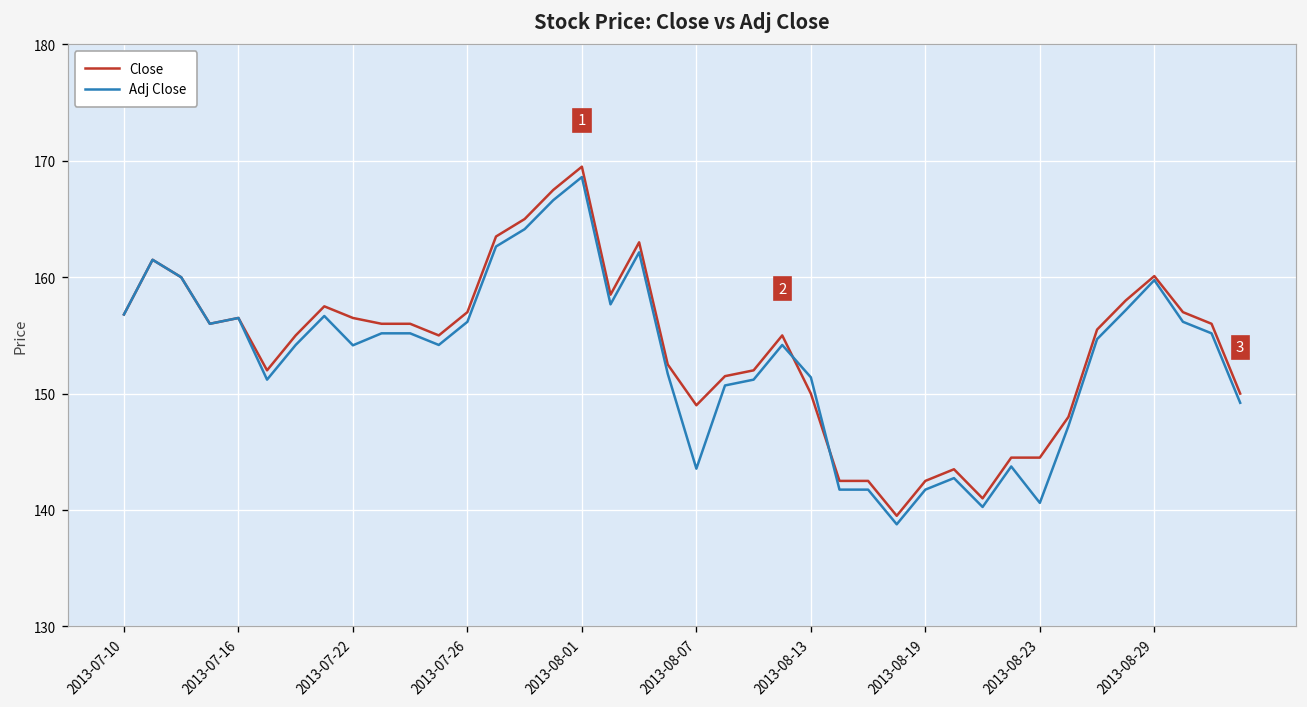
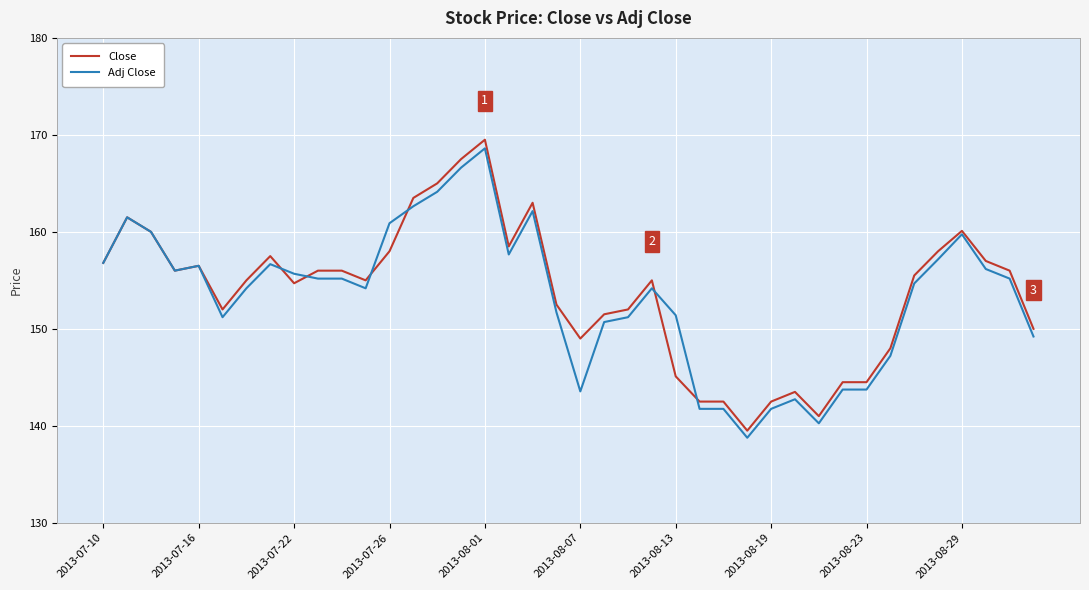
  {
    "Close": {
-     "2013-07-22": 157,
-     "2013-07-26": 157,
+     "2013-07-22": 155,
+     "2013-07-26": 158,
      "2013-08-01": 170,
      "2013-08-07": 149,
-     "2013-08-13": 150,
+     "2013-08-13": 145,
      "2013-08-19": 143,
      "2013-08-23": 145,
      "2013-08-29": 160
    },
    "Adj Close": {
-     "2013-07-22": 154,
-     "2013-07-26": 156,
+     "2013-07-22": 156,
+     "2013-07-26": 161,
      "2013-08-01": 169,
      "2013-08-07": 144,
      "2013-08-13": 151,
      "2013-08-19": 142,
-     "2013-08-23": 141,
+     "2013-08-23": 144,
      "2013-08-29": 160
    }
  }
